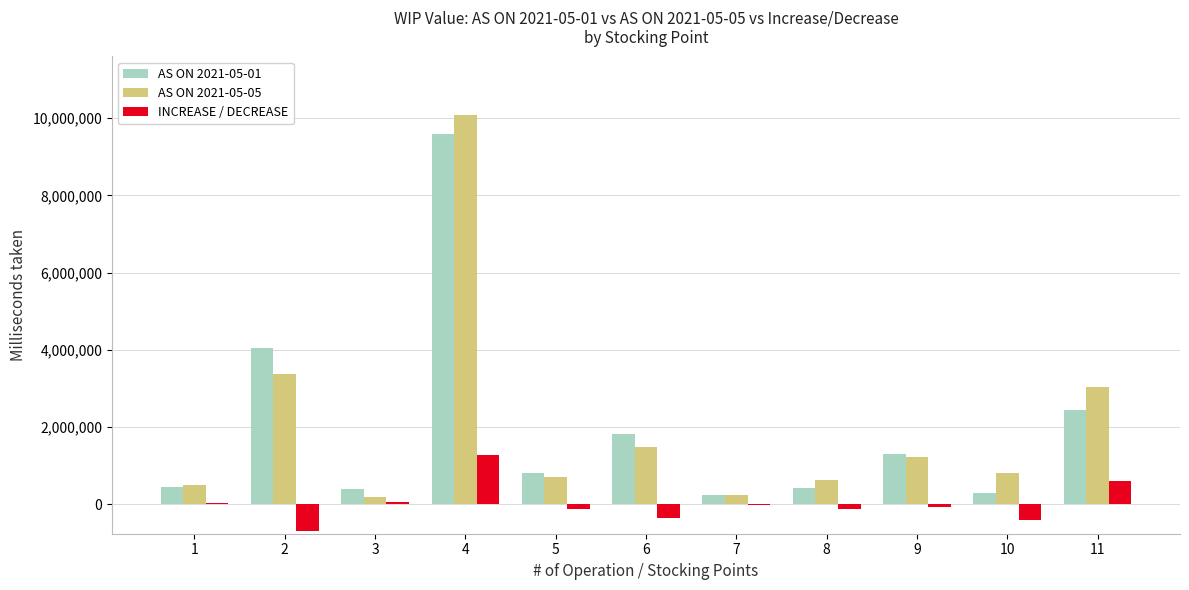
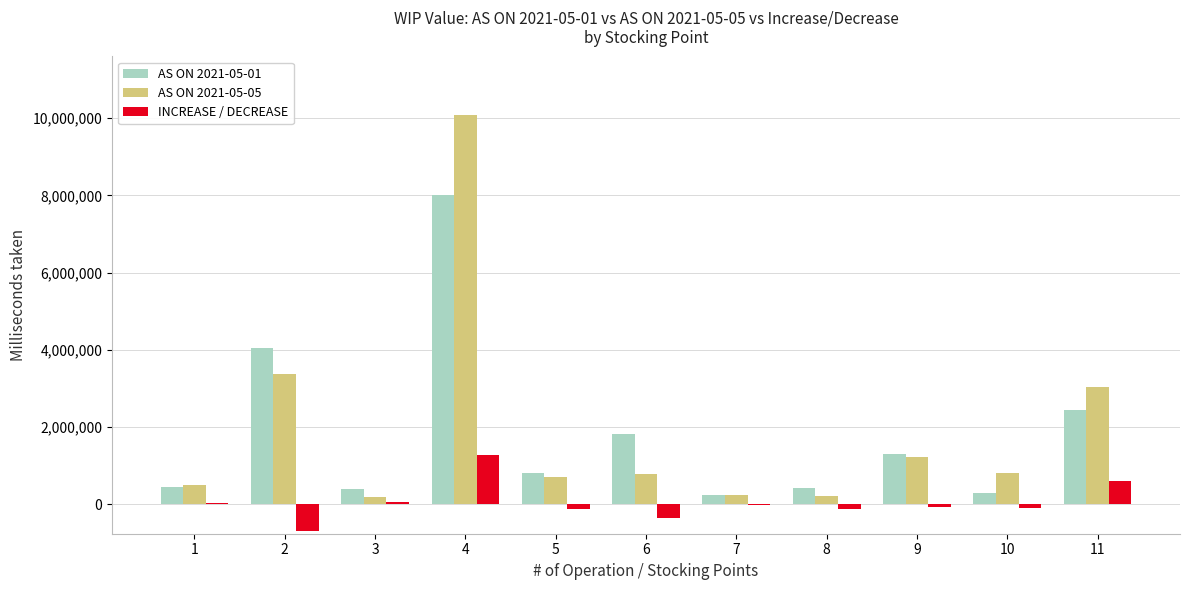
  {
    "AS ON 2021-05-01": {
      "1": "500,000",
      "2": "4,100,000",
      "3": "400,000",
-     "4": "9,600,000",
+     "4": "8,000,000",
      "5": "800,000",
      "6": "1,800,000",
      "7": "200,000",
      "8": "400,000",
      "9": "1,300,000",
      "10": "300,000",
      "11": "2,400,000"
    },
    "AS ON 2021-05-05": {
      "1": "500,000",
      "2": "3,400,000",
      "3": "200,000",
      "4": "10,100,000",
      "5": "700,000",
-     "6": "1,500,000",
+     "6": "800,000",
      "7": "200,000",
-     "8": "600,000",
+     "8": "200,000",
      "9": "1,200,000",
      "10": "800,000",
      "11": "3,000,000"
    },
    "INCREASE / DECREASE": {
      "2": "-700,000",
      "3": "100,000",
      "4": "1,300,000",
      "5": "-100,000",
      "6": "-300,000",
      "8": "-100,000",
      "9": "-100,000",
-     "10": "-400,000",
+     "10": "-100,000",
      "11": "600,000"
    }
  }
